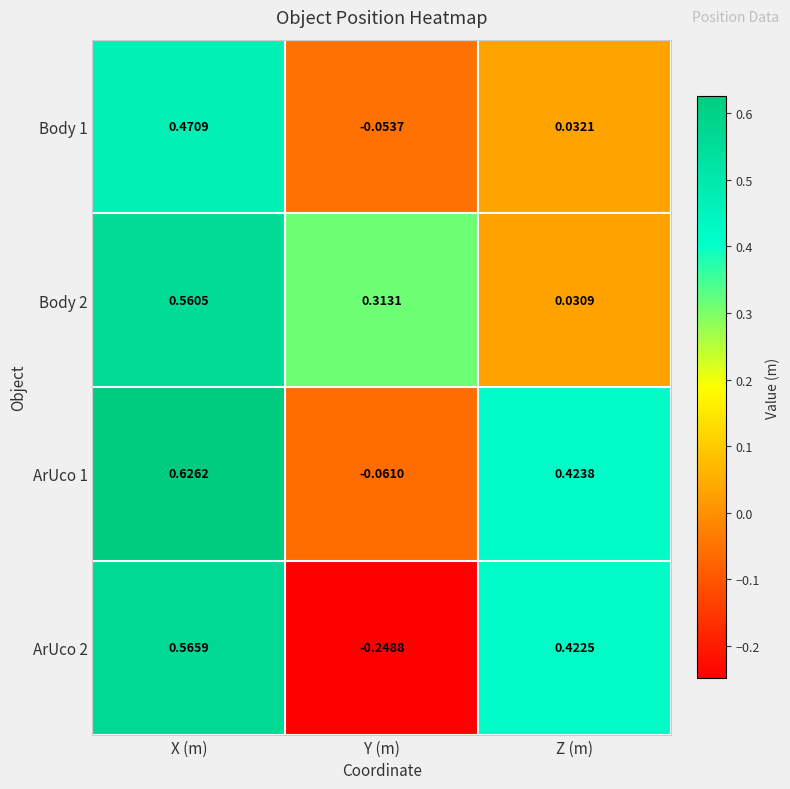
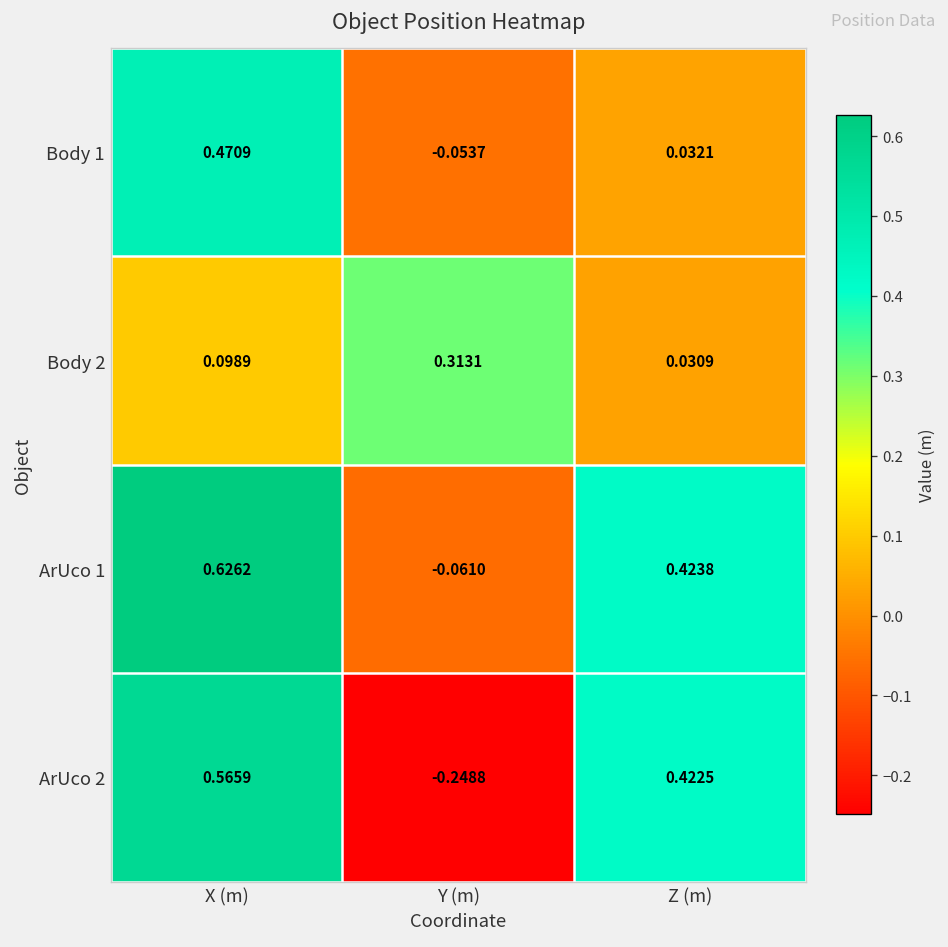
  {
    "Body 1": {
      "X (m)": 0.4709,
      "Y (m)": -0.0537,
      "Z (m)": 0.0321
    },
    "Body 2": {
-     "X (m)": 0.5605,
+     "X (m)": 0.0989,
      "Y (m)": 0.3131,
      "Z (m)": 0.0309
    },
    "ArUco 1": {
      "X (m)": 0.6262,
      "Y (m)": -0.0610,
      "Z (m)": 0.4238
    },
    "ArUco 2": {
      "X (m)": 0.5659,
      "Y (m)": -0.2488,
      "Z (m)": 0.4225
    }
  }
